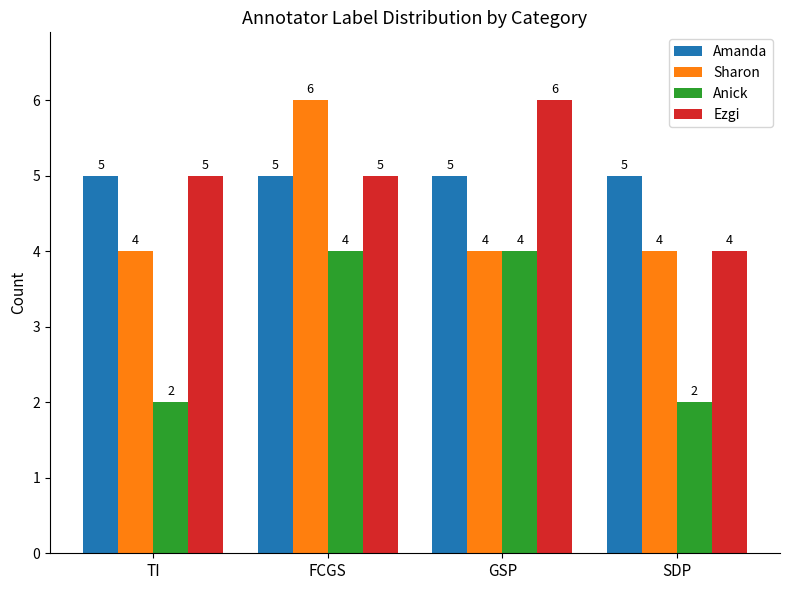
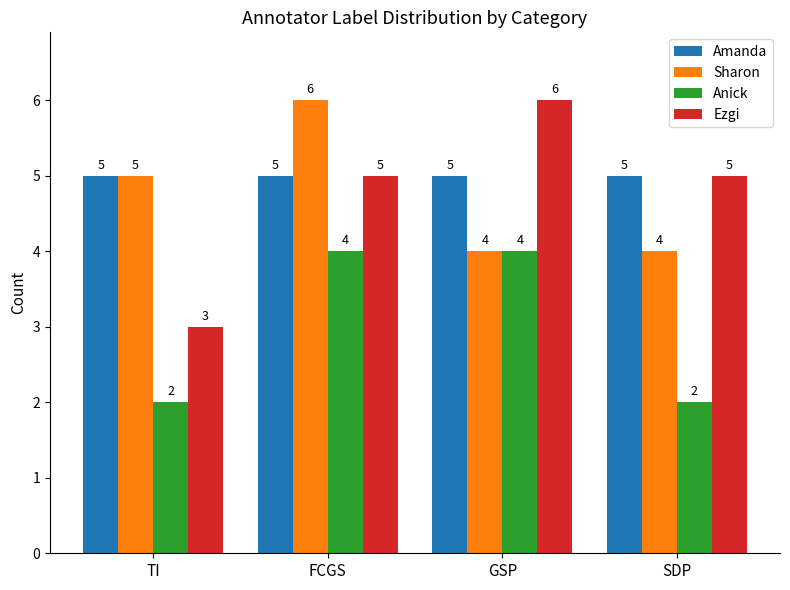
  {
    "Amanda": {
      "TI": 5,
      "FCGS": 5,
      "GSP": 5,
      "SDP": 5
    },
    "Sharon": {
-     "TI": 4,
+     "TI": 5,
      "FCGS": 6,
      "GSP": 4,
      "SDP": 4
    },
    "Anick": {
      "TI": 2,
      "FCGS": 4,
      "GSP": 4,
      "SDP": 2
    },
    "Ezgi": {
-     "TI": 5,
+     "TI": 3,
      "FCGS": 5,
      "GSP": 6,
-     "SDP": 4
+     "SDP": 5
    }
  }
